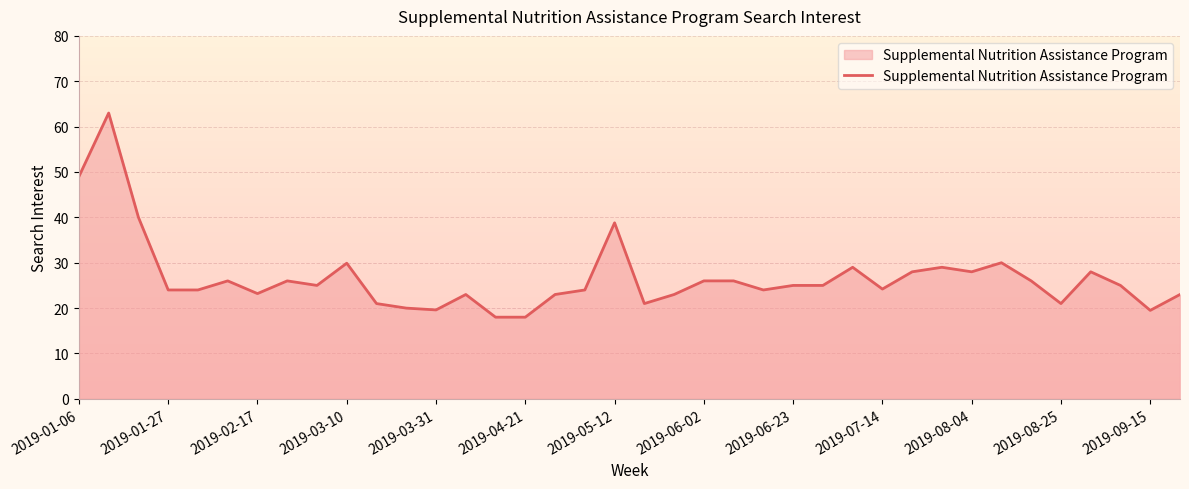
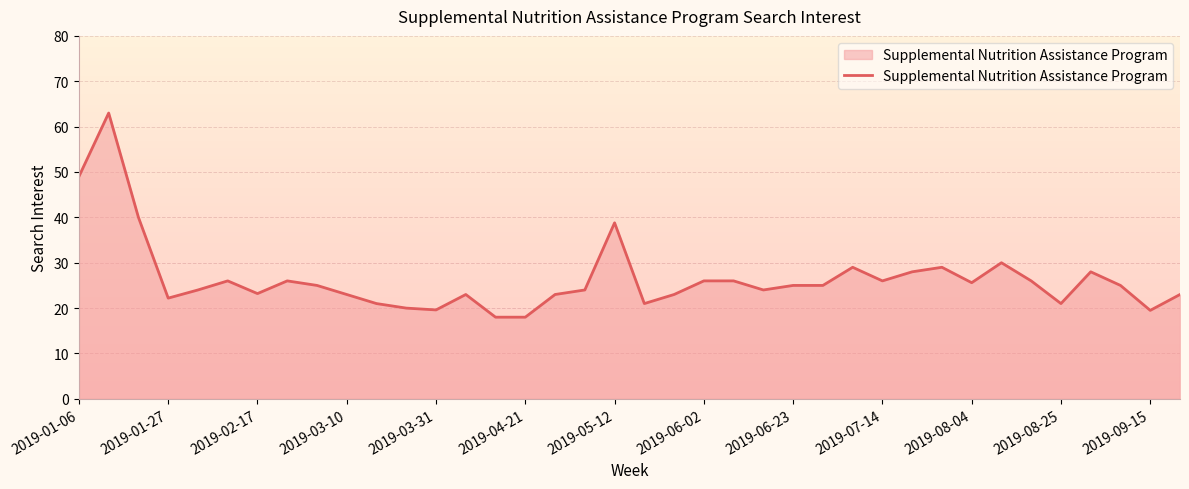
  {
    "2019-01-06": 49,
-   "2019-01-27": 24,
+   "2019-01-27": 22,
    "2019-02-17": 23,
-   "2019-03-10": 30,
+   "2019-03-10": 23,
    "2019-03-31": 20,
    "2019-04-21": 18,
    "2019-05-12": 39,
    "2019-06-02": 26,
    "2019-06-23": 25,
-   "2019-07-14": 24,
-   "2019-08-04": 28,
+   "2019-07-14": 26,
+   "2019-08-04": 26,
    "2019-08-25": 21,
    "2019-09-15": 20
  }
